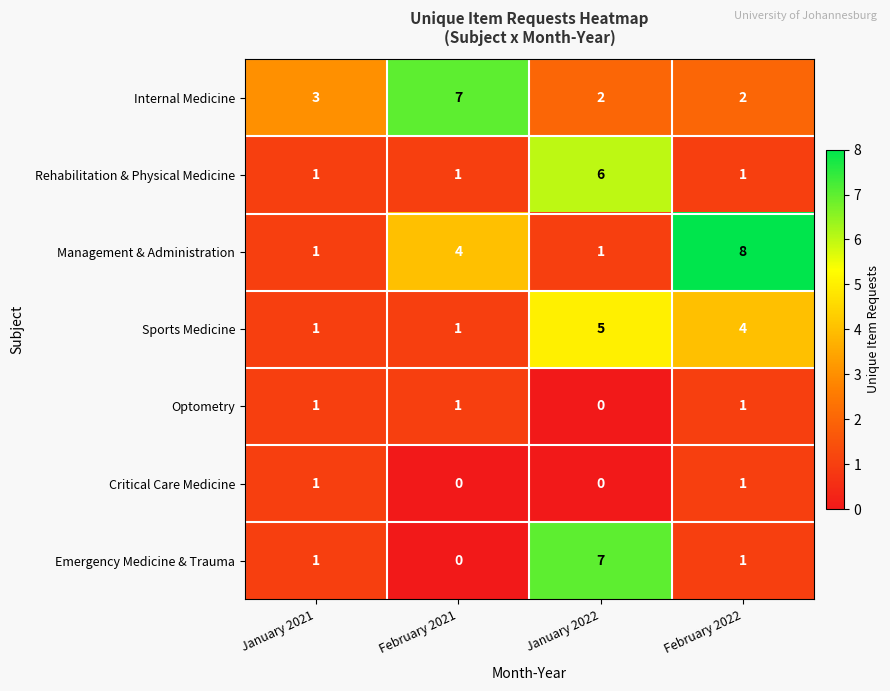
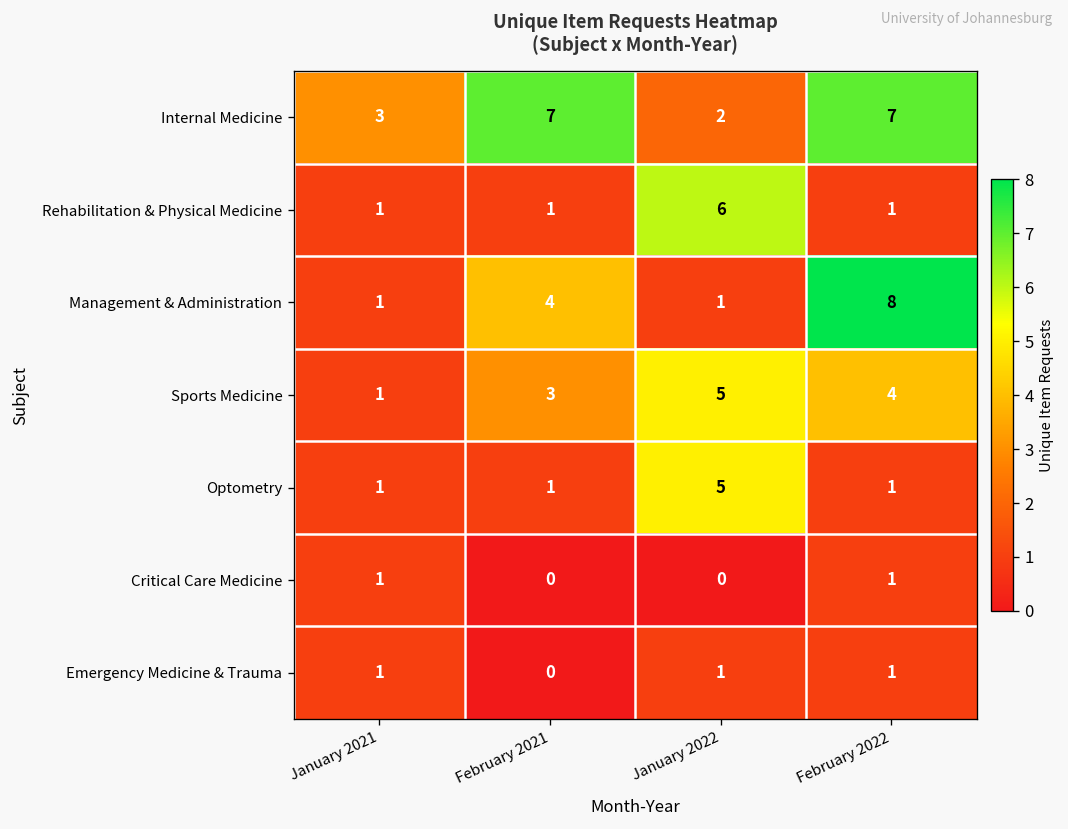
  {
    "Internal Medicine": {
      "January 2021": 3,
      "February 2021": 7,
      "January 2022": 2,
-     "February 2022": 2
+     "February 2022": 7
    },
    "Rehabilitation & Physical Medicine": {
      "January 2021": 1,
      "February 2021": 1,
      "January 2022": 6,
      "February 2022": 1
    },
    "Management & Administration": {
      "January 2021": 1,
      "February 2021": 4,
      "January 2022": 1,
      "February 2022": 8
    },
    "Sports Medicine": {
      "January 2021": 1,
-     "February 2021": 1,
+     "February 2021": 3,
      "January 2022": 5,
      "February 2022": 4
    },
    "Optometry": {
      "January 2021": 1,
      "February 2021": 1,
-     "January 2022": 0,
+     "January 2022": 5,
      "February 2022": 1
    },
    "Critical Care Medicine": {
      "January 2021": 1,
      "February 2021": 0,
      "January 2022": 0,
      "February 2022": 1
    },
    "Emergency Medicine & Trauma": {
      "January 2021": 1,
      "February 2021": 0,
-     "January 2022": 7,
+     "January 2022": 1,
      "February 2022": 1
    }
  }
